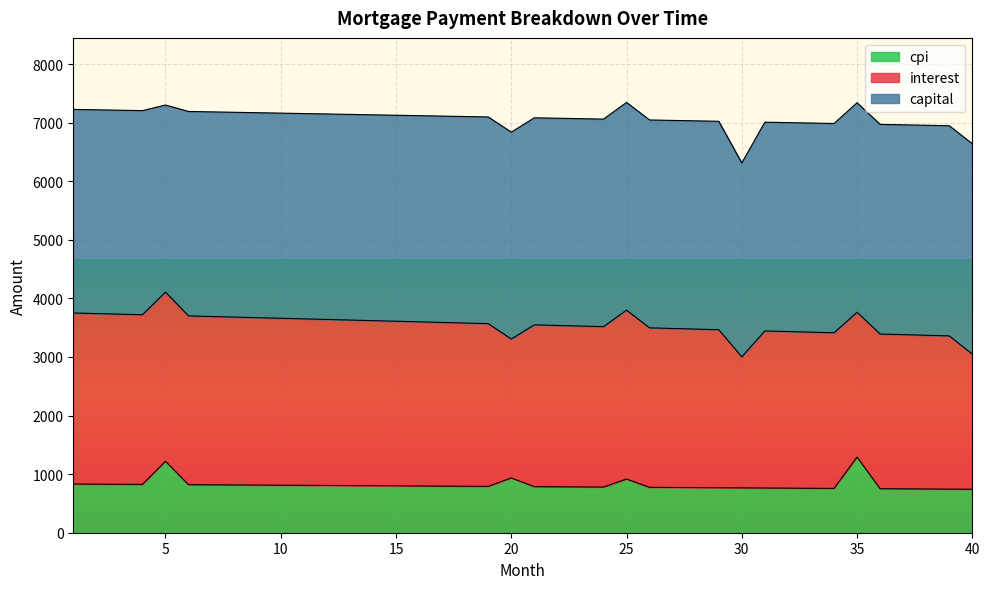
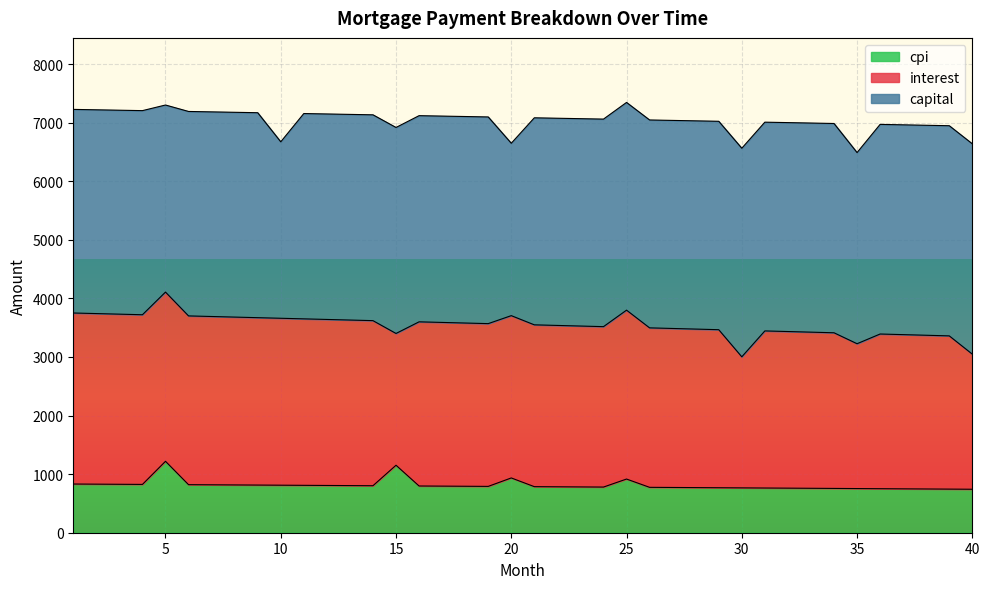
  {
    "cpi": {
      "5": 1200,
      "10": 800,
-     "15": 800,
+     "15": 1200,
      "20": 900,
      "25": 900,
      "30": 800,
-     "35": 1300,
+     "35": 800,
      "40": 700
    },
    "interest": {
      "5": 2900,
      "10": 2800,
-     "15": 2800,
-     "20": 2400,
+     "15": 2200,
+     "20": 2800,
      "25": 2900,
      "30": 2200,
      "35": 2500,
      "40": 2300
    },
    "capital": {
      "5": 3200,
-     "10": 3500,
+     "10": 3000,
      "15": 3500,
-     "20": 3500,
+     "20": 2900,
      "25": 3500,
-     "30": 3300,
-     "35": 3600,
+     "30": 3600,
+     "35": 3300,
      "40": 3600
    }
  }
